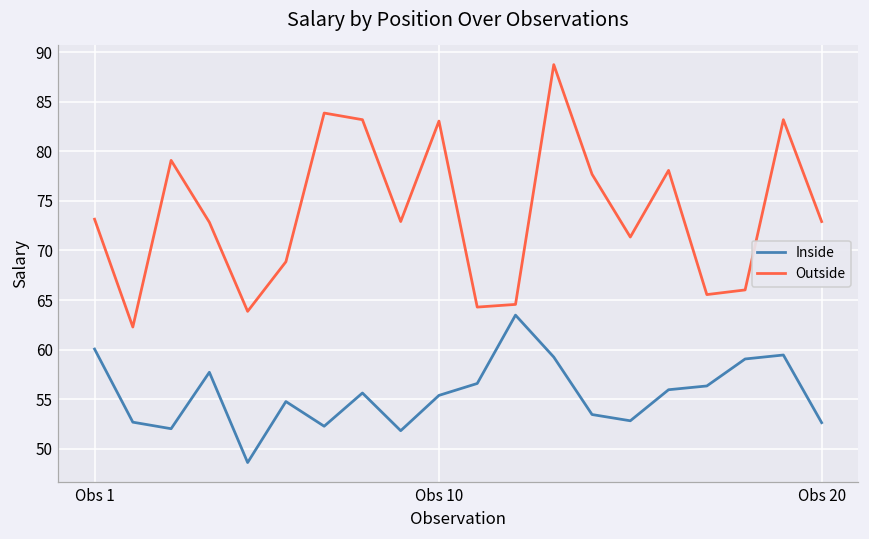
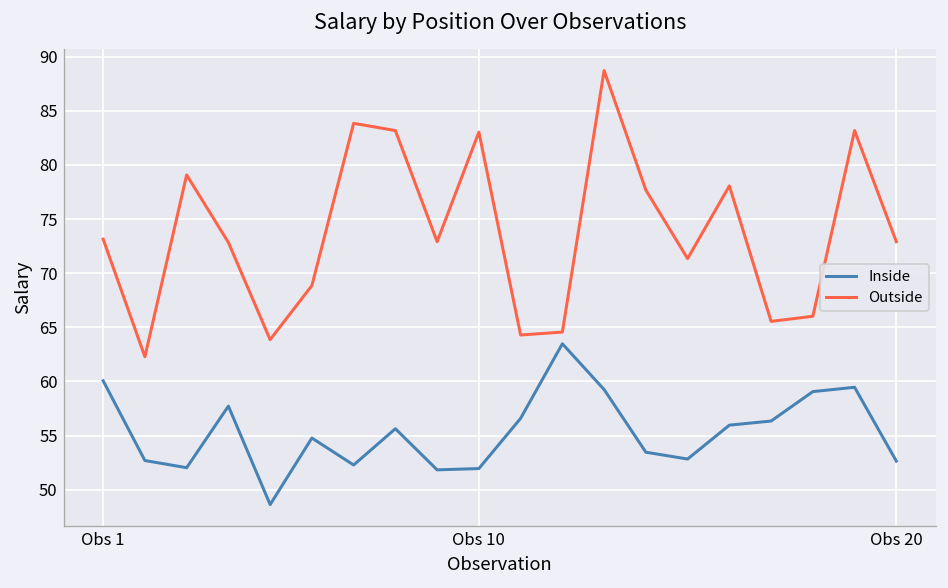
  {
    "Inside": {
      "Obs 1": 60,
-     "Obs 10": 55,
+     "Obs 10": 52,
      "Obs 20": 53
    },
    "Outside": {
      "Obs 1": 73,
      "Obs 10": 83,
      "Obs 20": 73
    }
  }
